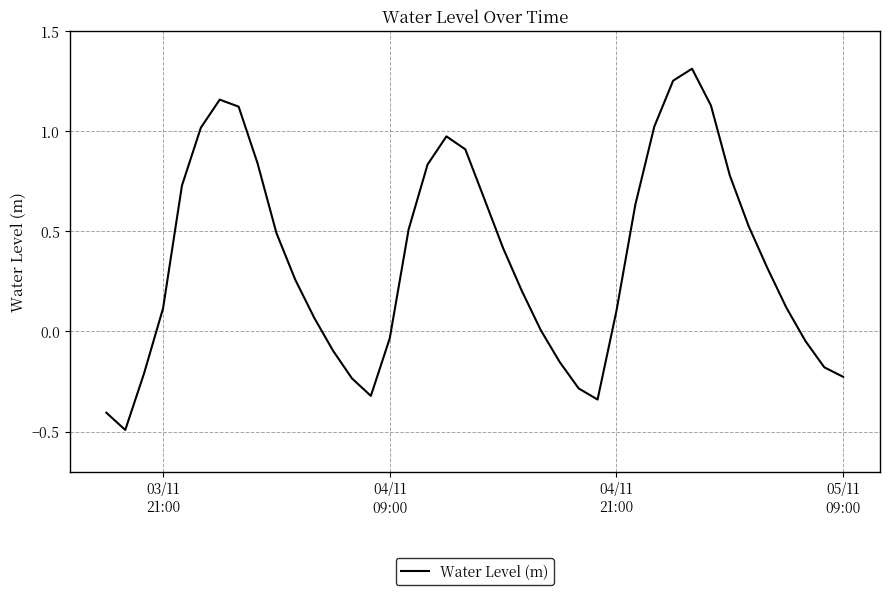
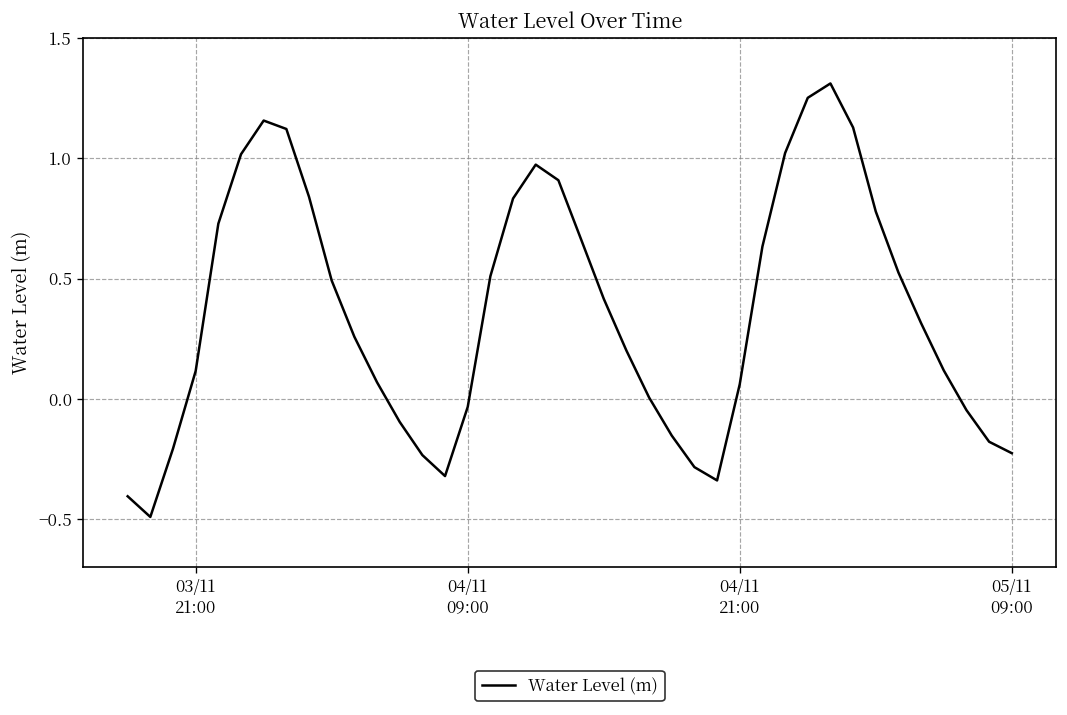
  {
    "03/11 21:00": 0.12,
    "04/11 09:00": -0.03,
-   "04/11 21:00": 0.10,
+   "04/11 21:00": 0.06,
    "05/11 09:00": -0.23
  }
